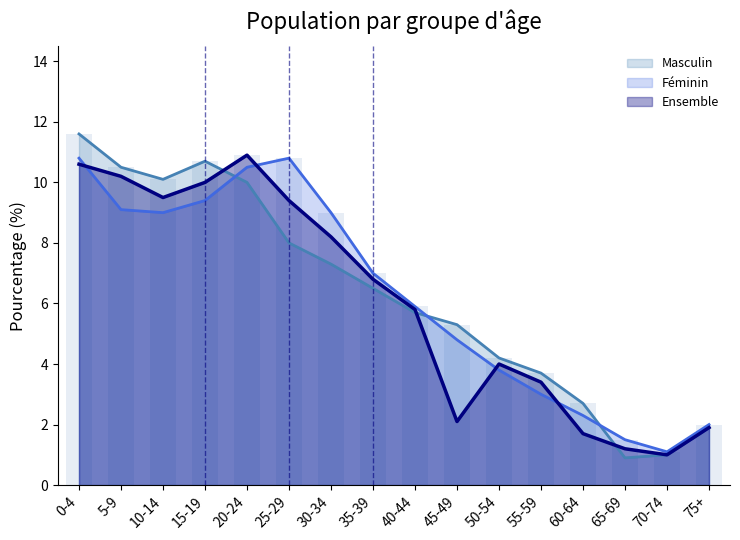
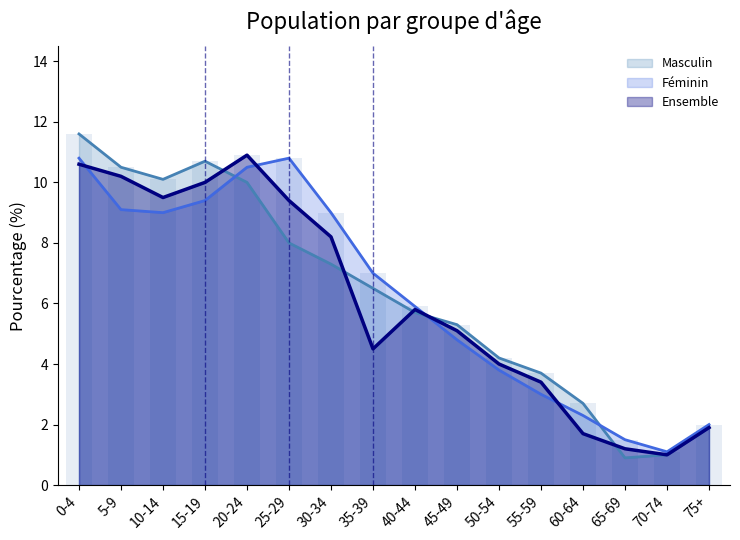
  {
    "Ensemble": {
      "0-4": 10.6,
      "5-9": 10.2,
      "10-14": 9.5,
      "15-19": 10.0,
      "20-24": 10.9,
      "25-29": 9.4,
      "30-34": 8.2,
-     "35-39": 6.8,
+     "35-39": 4.5,
      "40-44": 5.8,
-     "45-49": 2.1,
+     "45-49": 5.1,
      "50-54": 4.0,
      "55-59": 3.4,
      "60-64": 1.7,
      "65-69": 1.2
    }
  }
